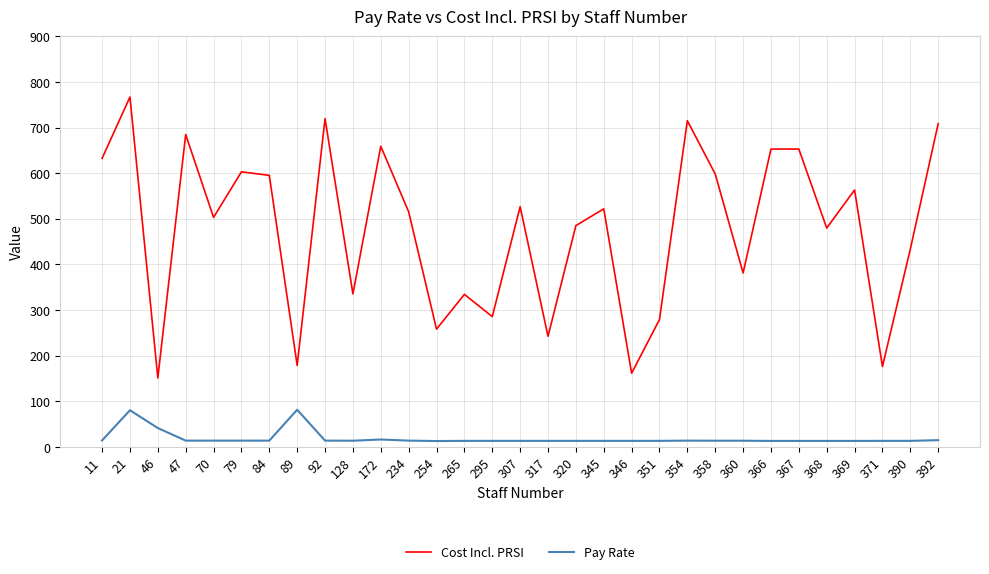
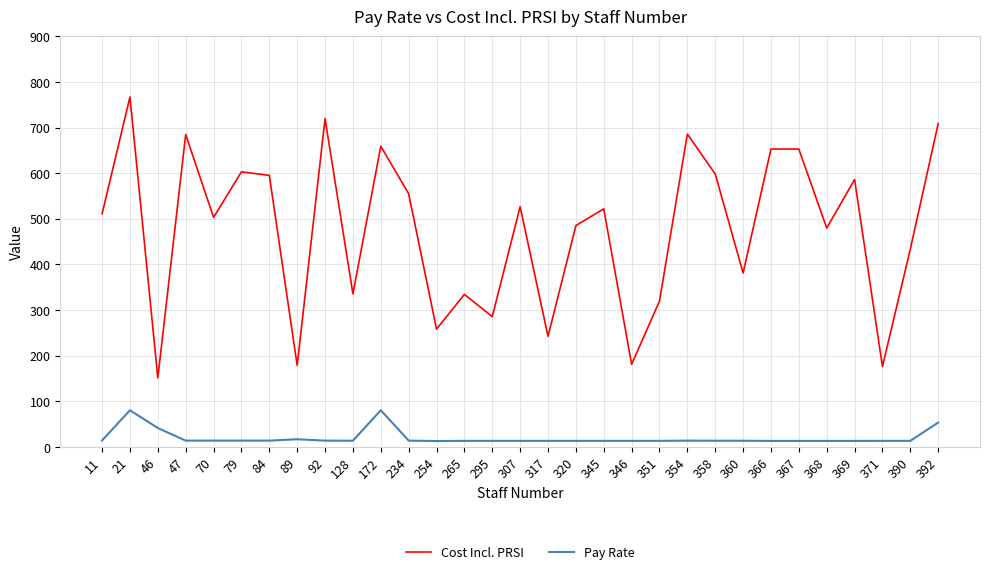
  {
    "Cost Incl. PRSI": {
-     "11": 630,
+     "11": 510,
      "21": 770,
      "46": 150,
      "47": 680,
      "70": 500,
      "79": 600,
      "84": 600,
      "89": 180,
      "92": 720,
      "128": 340,
      "172": 660,
-     "234": 520,
+     "234": 550,
      "254": 260,
      "265": 330,
      "295": 290,
      "307": 530,
      "317": 240,
      "320": 490,
      "345": 520,
-     "346": 160,
-     "351": 280,
-     "354": 710,
+     "346": 180,
+     "351": 320,
+     "354": 690,
      "358": 600,
      "360": 380,
      "366": 650,
      "367": 650,
      "368": 480,
-     "369": 560,
+     "369": 590,
      "371": 180,
      "390": 430,
      "392": 710
    },
    "Pay Rate": {
      "11": 10,
      "21": 80,
      "46": 40,
      "47": 10,
      "70": 10,
      "79": 10,
      "84": 10,
-     "89": 80,
+     "89": 20,
      "92": 10,
      "128": 10,
-     "172": 20,
+     "172": 80,
      "234": 10,
      "254": 10,
      "265": 10,
      "295": 10,
      "307": 10,
      "317": 10,
      "320": 10,
      "345": 10,
      "346": 10,
      "351": 10,
      "354": 10,
      "358": 10,
      "360": 10,
      "366": 10,
      "367": 10,
      "368": 10,
      "369": 10,
      "371": 10,
      "390": 10,
-     "392": 20
+     "392": 50
    }
  }
